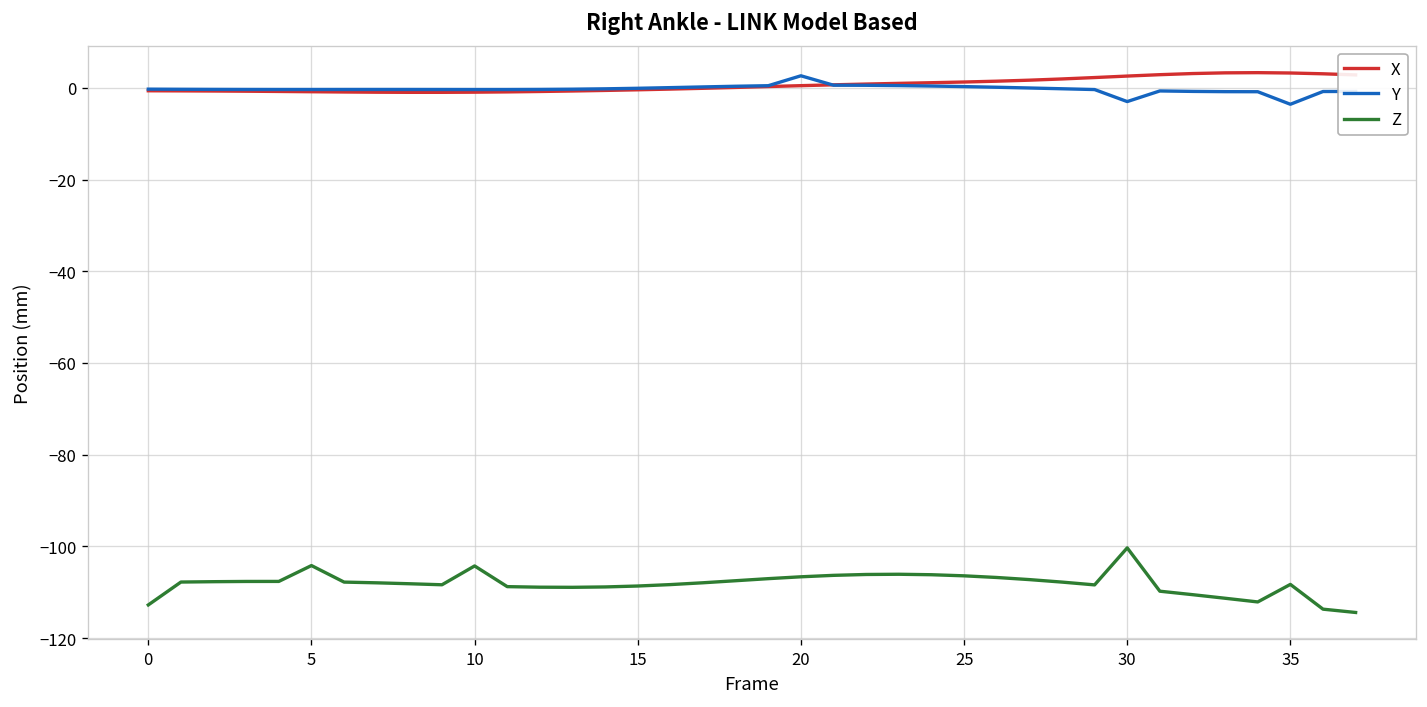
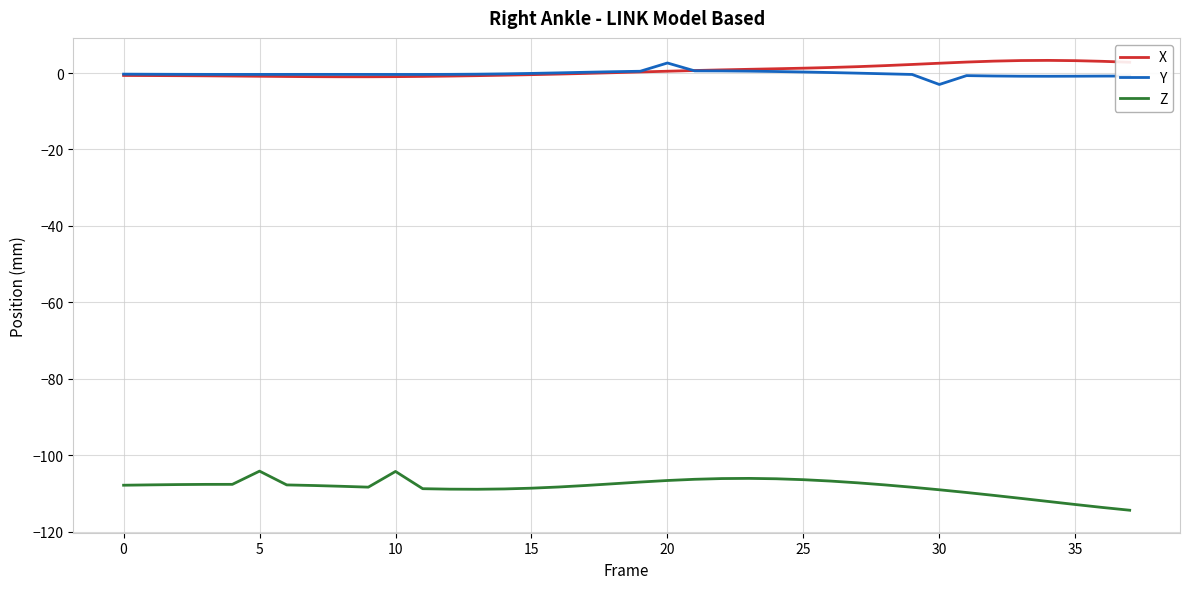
  {
    "X": {
      "20": 0,
      "25": 1,
      "30": 3,
      "35": 3
    },
    "Y": {
      "20": 3,
      "25": 0,
      "30": -3,
-     "35": -4
+     "35": -1
    },
    "Z": {
-     "0": -113,
+     "0": -108,
      "5": -104,
      "10": -104,
      "15": -109,
      "20": -107,
      "25": -106,
-     "30": -100,
-     "35": -108
+     "30": -109,
+     "35": -113
    }
  }
